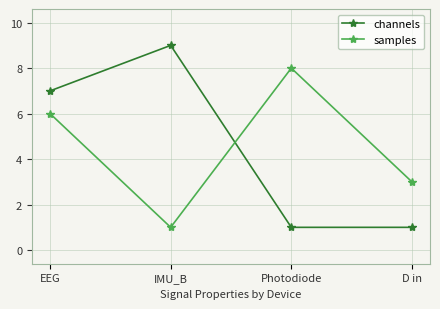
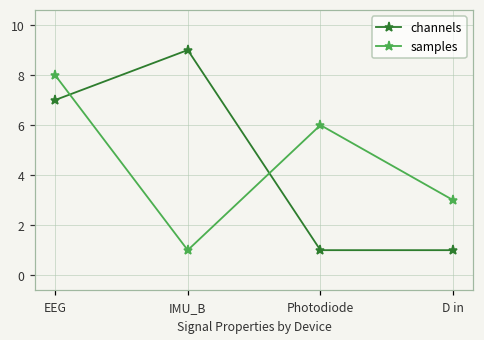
  {
    "channels": {
      "EEG": 7,
      "IMU_B": 9,
      "Photodiode": 1,
      "D in": 1
    },
    "samples": {
-     "EEG": 6,
+     "EEG": 8,
      "IMU_B": 1,
-     "Photodiode": 8,
+     "Photodiode": 6,
      "D in": 3
    }
  }
